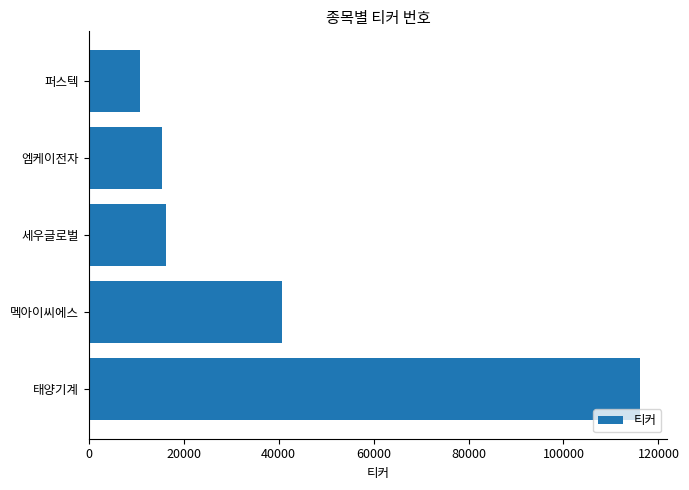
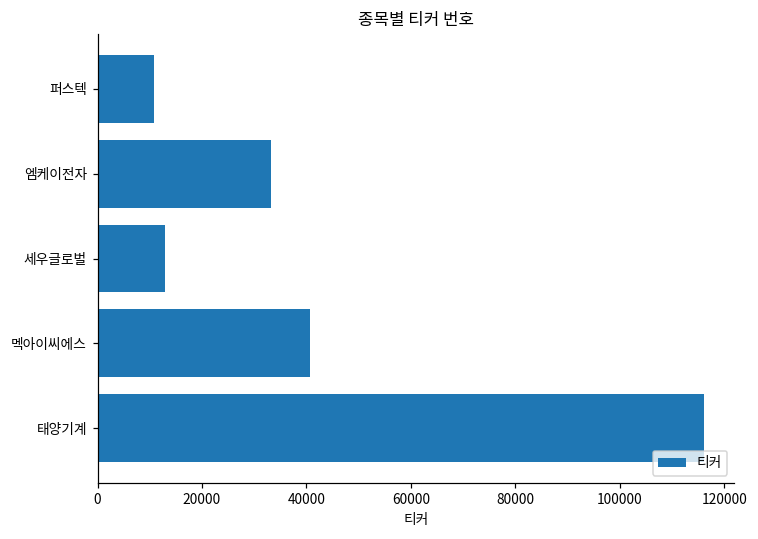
  {
    "퍼스텍": 11000,
-   "엠케이전자": 16000,
-   "세우글로벌": 16000,
+   "엠케이전자": 33000,
+   "세우글로벌": 13000,
    "멕아이씨에스": 41000,
    "태양기계": 116000
  }
